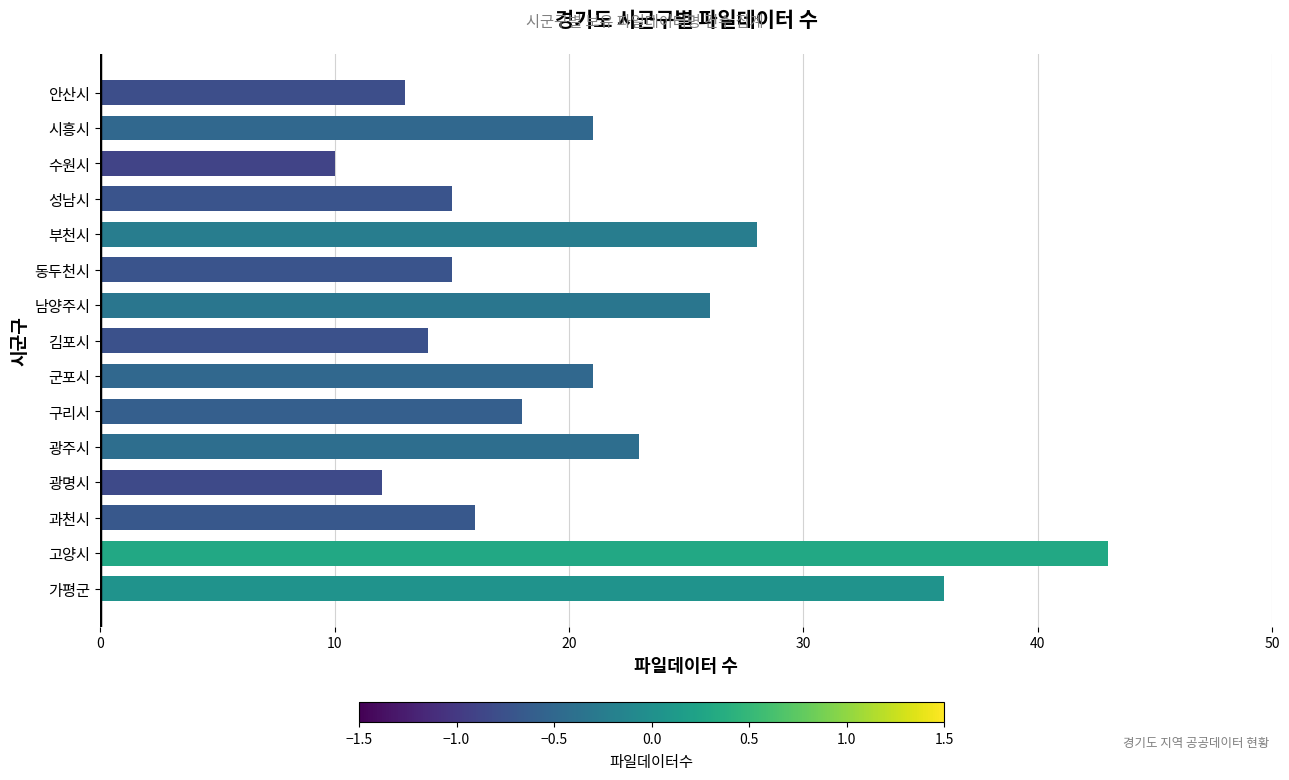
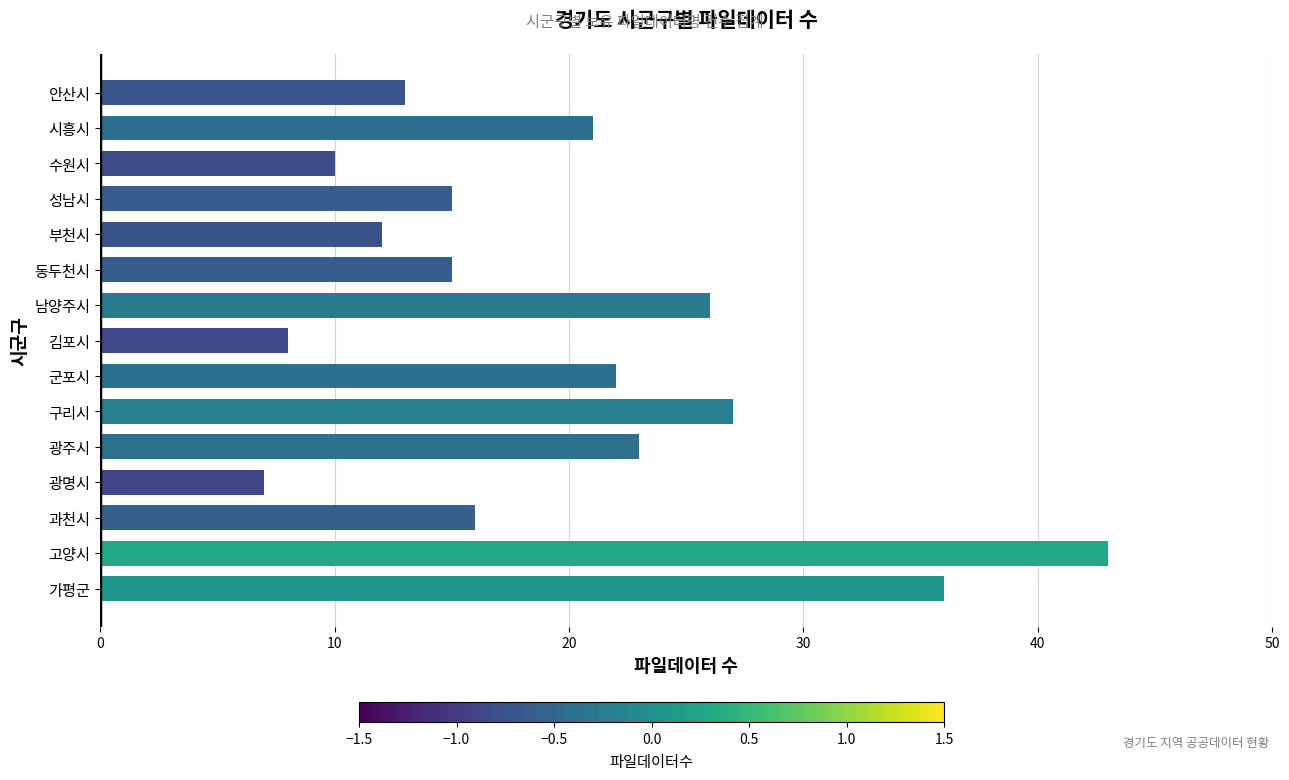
  {
    "안산시": 13,
    "시흥시": 21,
    "수원시": 10,
    "성남시": 15,
-   "부천시": 28,
+   "부천시": 12,
    "동두천시": 15,
    "남양주시": 26,
-   "김포시": 14,
-   "군포시": 21,
-   "구리시": 18,
+   "김포시": 8,
+   "군포시": 22,
+   "구리시": 27,
    "광주시": 23,
-   "광명시": 12,
+   "광명시": 7,
    "과천시": 16,
    "고양시": 43,
    "가평군": 36
  }
